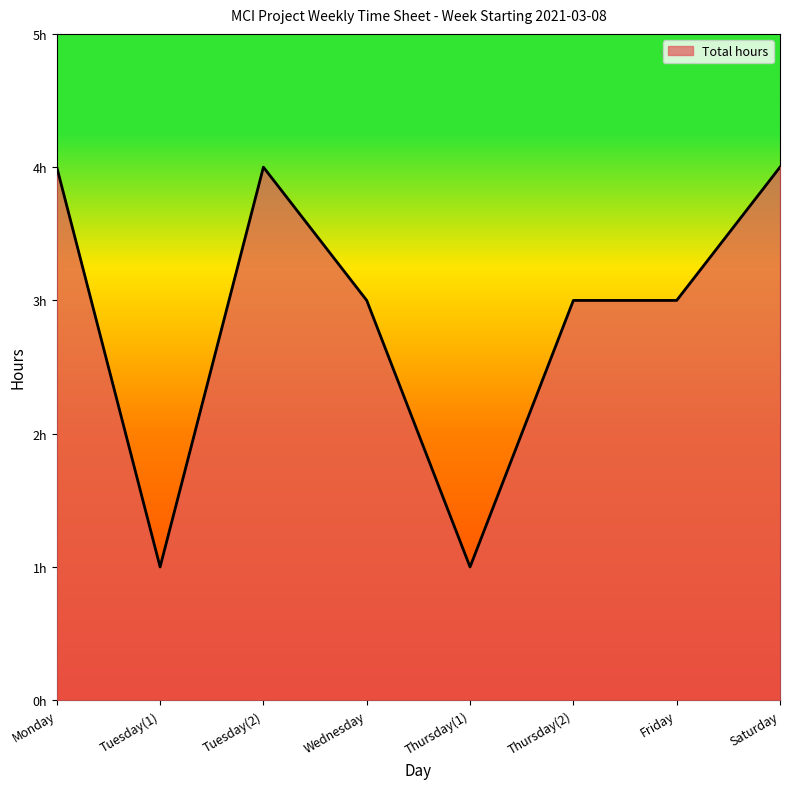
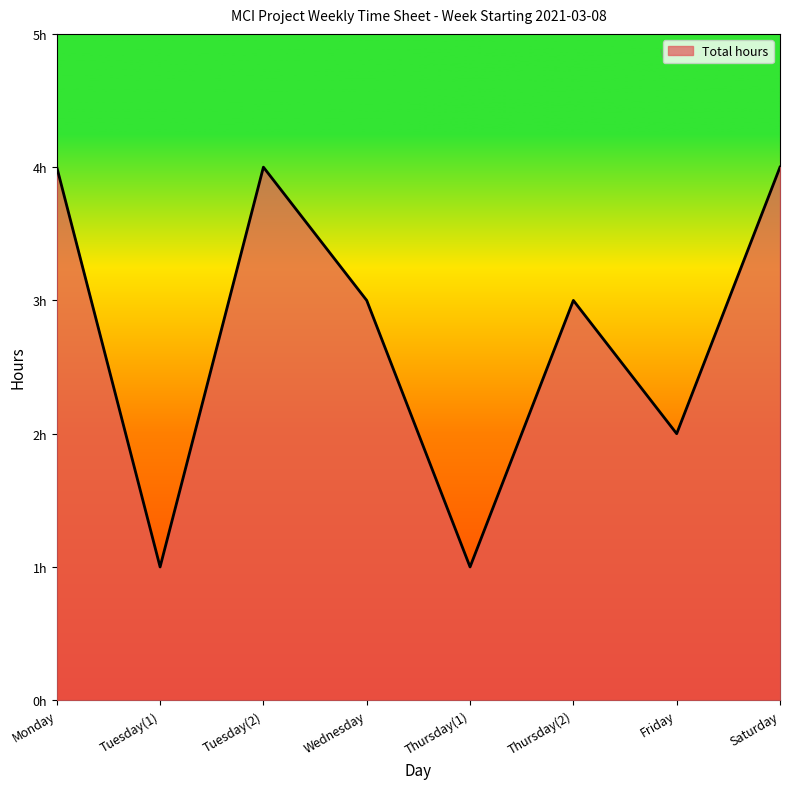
  {
    "Monday": "4h",
    "Tuesday(1)": "1h",
    "Tuesday(2)": "4h",
    "Wednesday": "3h",
    "Thursday(1)": "1h",
    "Thursday(2)": "3h",
-   "Friday": "3h",
+   "Friday": "2h",
    "Saturday": "4h"
  }
